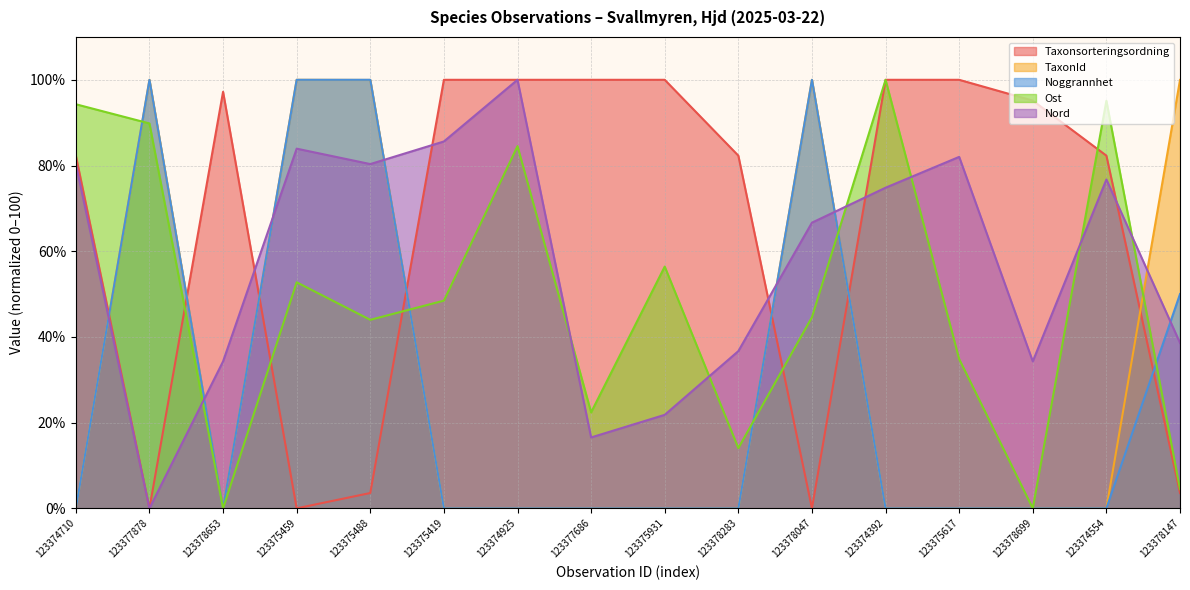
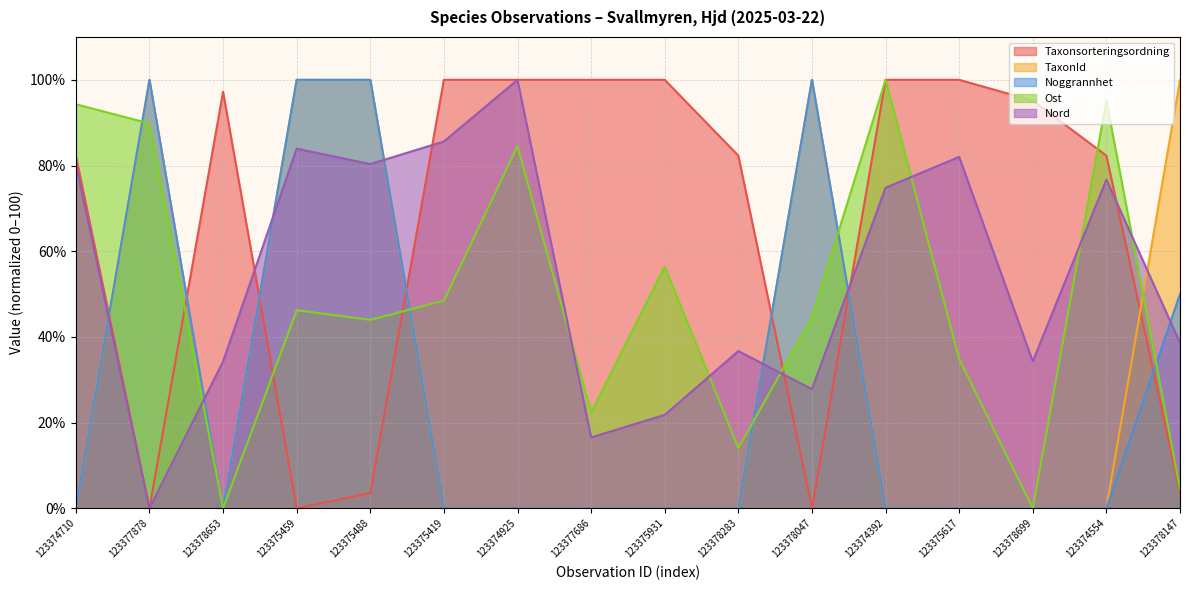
  {
    "Taxonsorteringsordning": {
      "123374710": "82%",
      "123378653": "97%",
      "123375459": "0%",
      "123375488": "4%",
      "123375419": "100%",
      "123377686": "100%",
      "123375931": "100%",
      "123378283": "82%",
      "123378047": "0%",
      "123375617": "100%",
      "123374554": "82%",
      "123378147": "4%"
    },
    "TaxonId": {
      "123378147": "100%"
    },
    "Noggrannhet": {
      "123378147": "50%"
    },
    "Ost": {
      "123374710": "94%",
      "123377878": "90%",
-     "123375459": "53%",
+     "123375459": "46%",
      "123375488": "44%",
      "123375419": "48%",
      "123374925": "85%",
      "123377686": "22%",
      "123375931": "56%",
      "123378283": "14%",
      "123378047": "45%",
      "123375617": "35%",
      "123378147": "4%"
    },
    "Nord": {
      "123374710": "80%",
      "123378653": "34%",
      "123375459": "84%",
      "123375488": "80%",
      "123375419": "86%",
      "123377686": "17%",
      "123375931": "22%",
      "123378283": "37%",
-     "123378047": "67%",
+     "123378047": "28%",
      "123374392": "75%",
      "123375617": "82%",
      "123378699": "34%",
      "123374554": "77%",
      "123378147": "39%"
    }
  }
